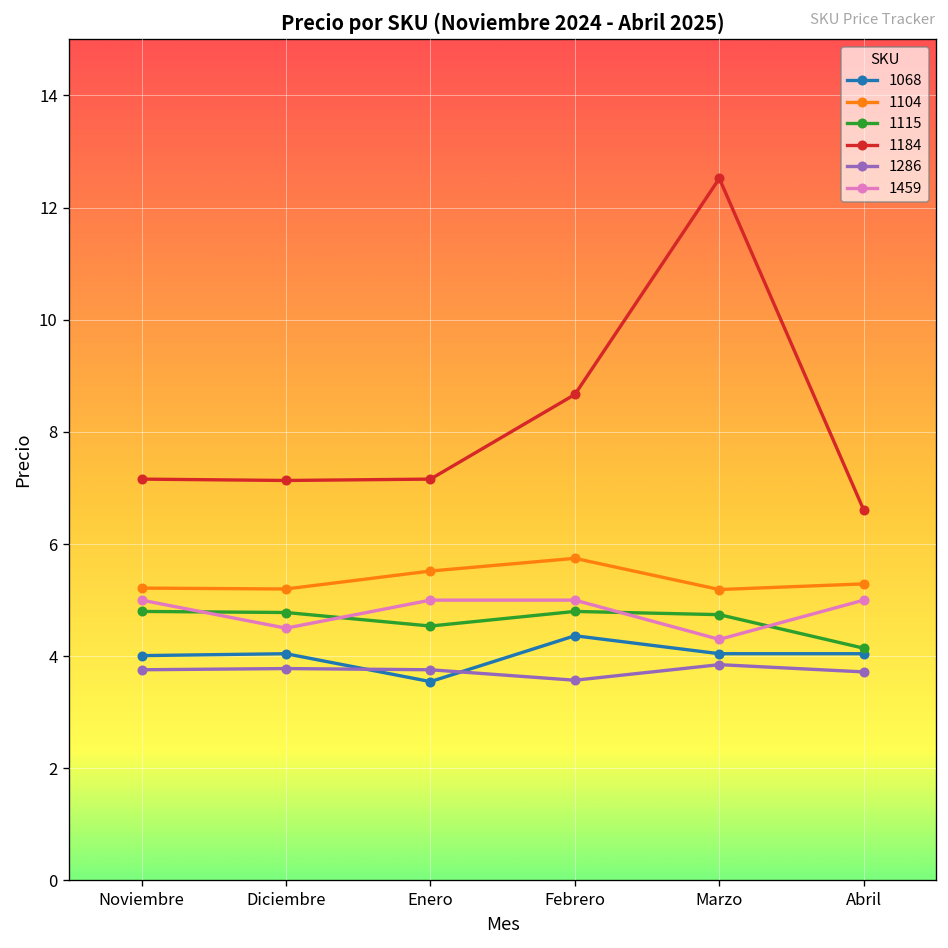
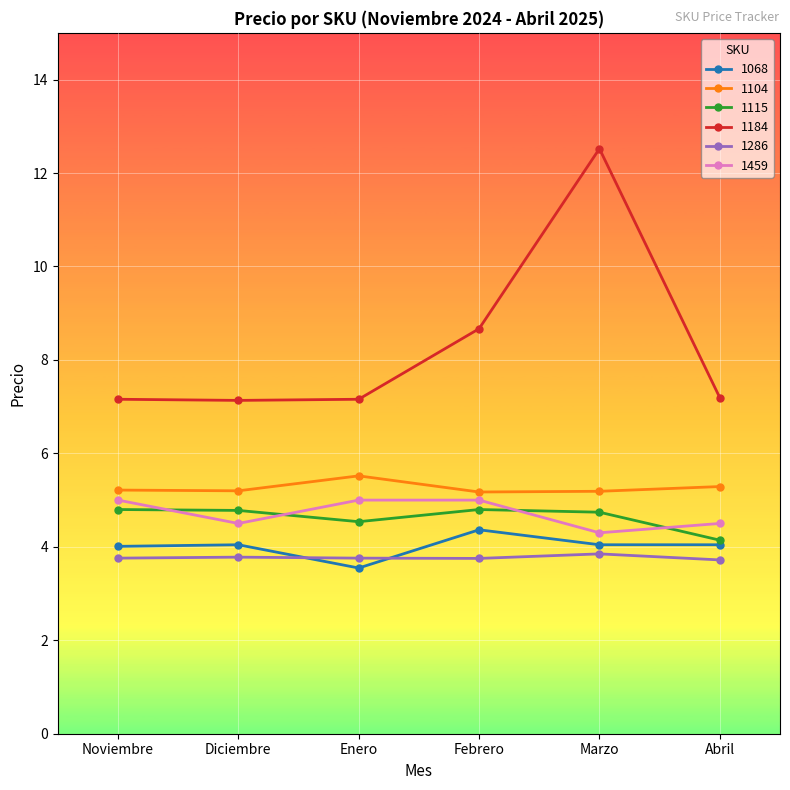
  {
    "1068": {
      "Noviembre": 4.0,
      "Diciembre": 4.0,
      "Enero": 3.5,
      "Febrero": 4.4,
      "Marzo": 4.0,
      "Abril": 4.0
    },
    "1104": {
      "Noviembre": 5.2,
      "Diciembre": 5.2,
      "Enero": 5.5,
-     "Febrero": 5.7,
+     "Febrero": 5.2,
      "Marzo": 5.2,
      "Abril": 5.3
    },
    "1115": {
      "Noviembre": 4.8,
      "Diciembre": 4.8,
      "Enero": 4.5,
      "Febrero": 4.8,
      "Marzo": 4.7,
      "Abril": 4.1
    },
    "1184": {
      "Noviembre": 7.2,
      "Diciembre": 7.1,
      "Enero": 7.2,
      "Febrero": 8.7,
      "Marzo": 12.5,
-     "Abril": 6.6
+     "Abril": 7.2
    },
    "1286": {
      "Noviembre": 3.8,
      "Diciembre": 3.8,
      "Enero": 3.8,
-     "Febrero": 3.6,
+     "Febrero": 3.8,
      "Marzo": 3.8,
      "Abril": 3.7
    },
    "1459": {
      "Noviembre": 5.0,
      "Diciembre": 4.5,
      "Enero": 5.0,
      "Febrero": 5.0,
      "Marzo": 4.3,
-     "Abril": 5.0
+     "Abril": 4.5
    }
  }
